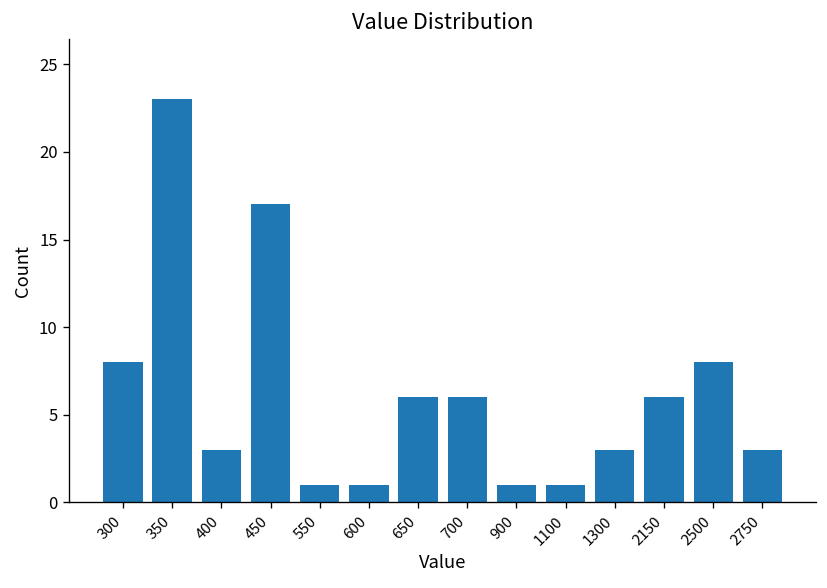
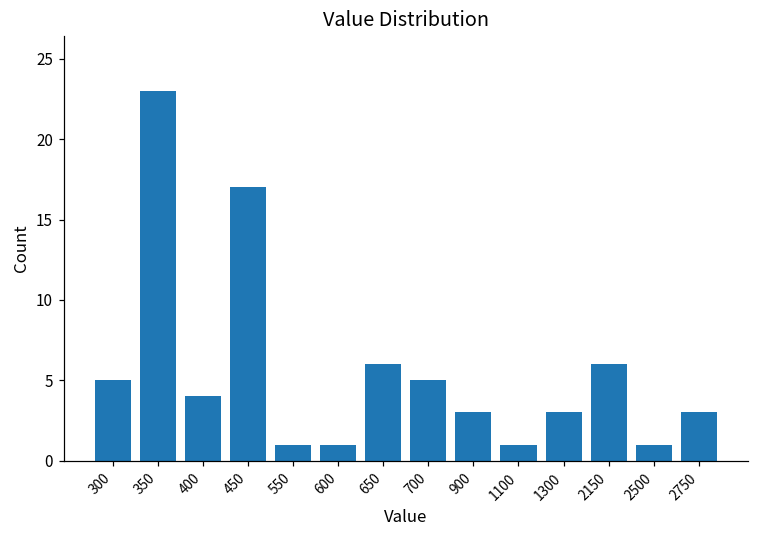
  {
-   "300": 8,
+   "300": 5,
    "350": 23,
-   "400": 3,
+   "400": 4,
    "450": 17,
    "550": 1,
    "600": 1,
    "650": 6,
-   "700": 6,
-   "900": 1,
+   "700": 5,
+   "900": 3,
    "1100": 1,
    "1300": 3,
    "2150": 6,
-   "2500": 8,
+   "2500": 1,
    "2750": 3
  }
